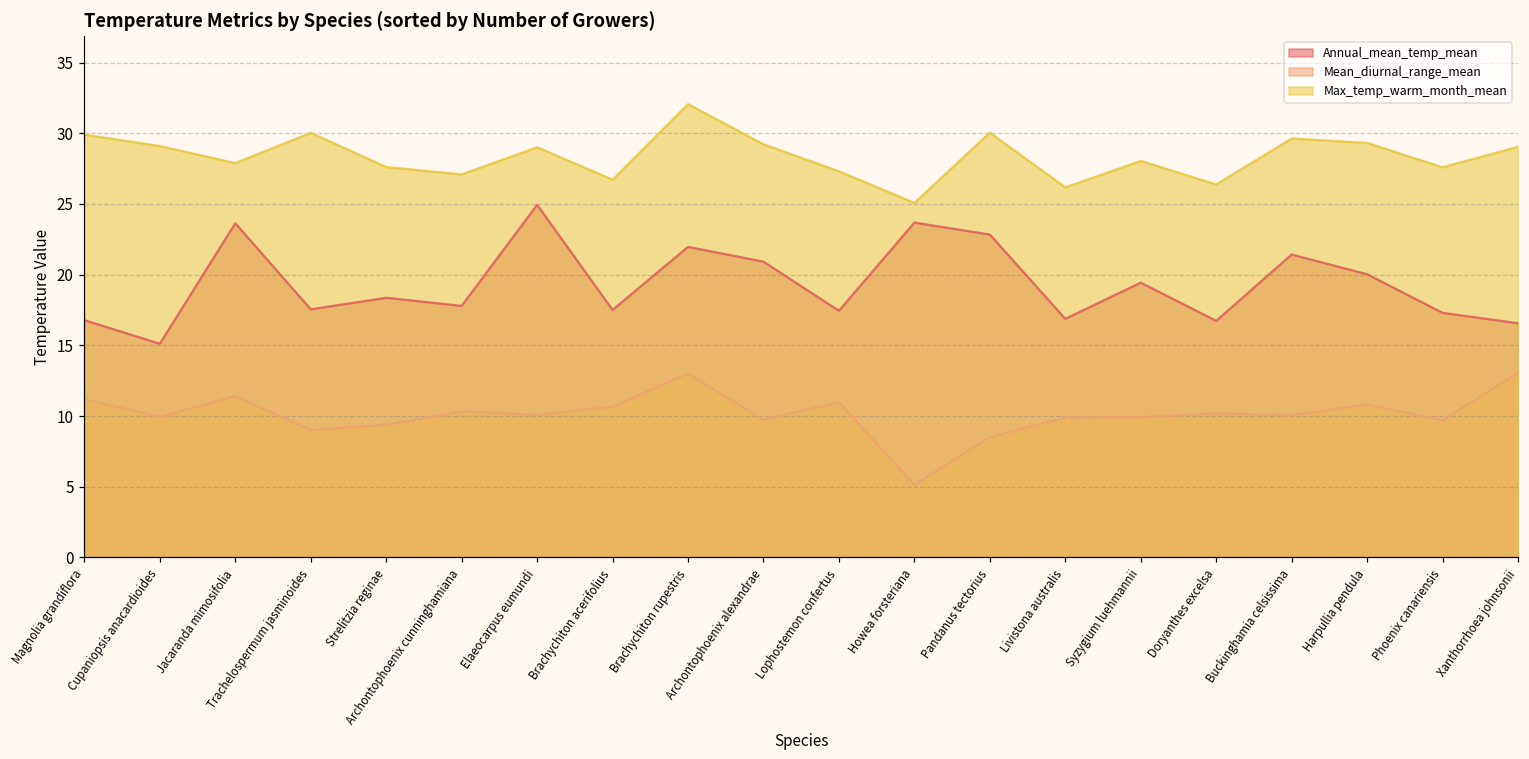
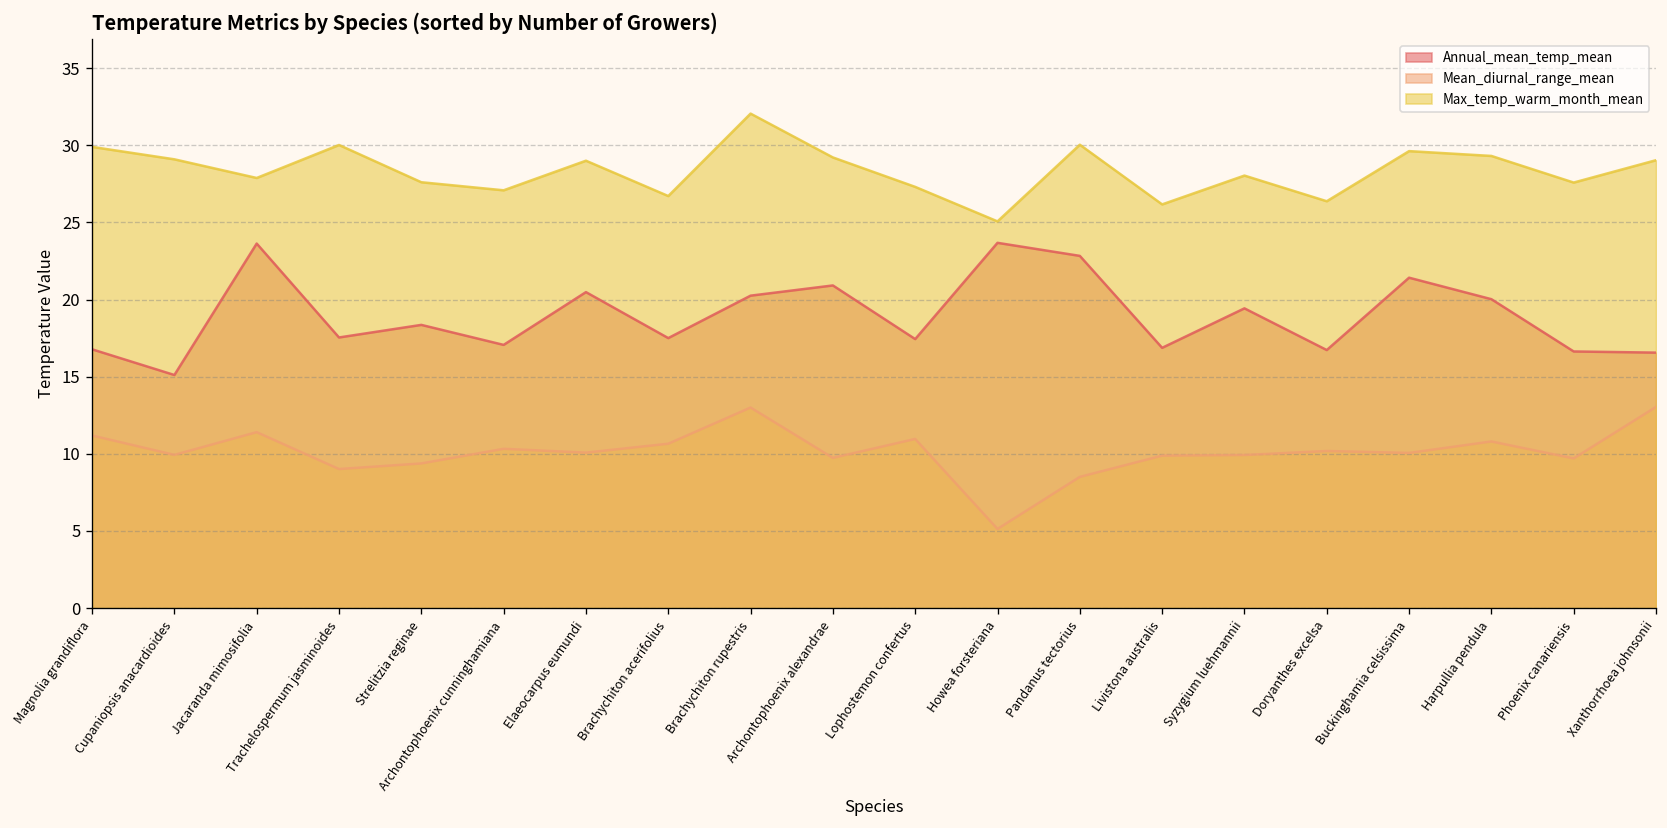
  {
    "Annual_mean_temp_mean": {
      "Magnolia grandiflora": 16.8,
      "Cupaniopsis anacardioides": 15.1,
      "Jacaranda mimosifolia": 23.6,
      "Trachelospermum jasminoides": 17.5,
      "Strelitzia reginae": 18.4,
-     "Archontophoenix cunninghamiana": 17.8,
-     "Elaeocarpus eumundi": 24.9,
+     "Archontophoenix cunninghamiana": 17.1,
+     "Elaeocarpus eumundi": 20.5,
      "Brachychiton acerifolius": 17.5,
-     "Brachychiton rupestris": 22.0,
+     "Brachychiton rupestris": 20.3,
      "Archontophoenix alexandrae": 20.9,
      "Lophostemon confertus": 17.4,
      "Howea forsteriana": 23.7,
      "Pandanus tectorius": 22.8,
      "Livistona australis": 16.9,
      "Syzygium luehmannii": 19.4,
      "Doryanthes excelsa": 16.7,
      "Buckinghamia celsissima": 21.4,
      "Harpullia pendula": 20.0,
-     "Phoenix canariensis": 17.3,
+     "Phoenix canariensis": 16.6,
      "Xanthorrhoea johnsonii": 16.6
    }
  }
